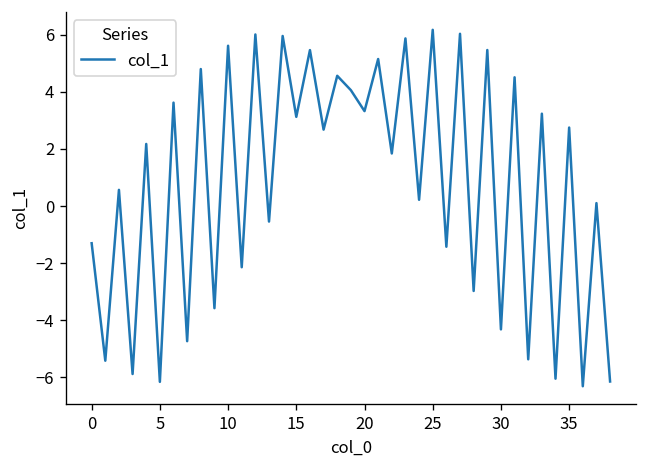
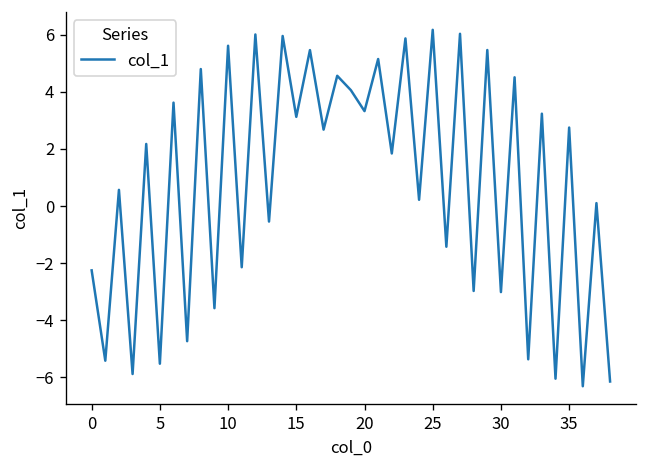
  {
-   "0": -1.3,
-   "5": -6.2,
+   "0": -2.3,
+   "5": -5.5,
    "10": 5.6,
    "15": 3.1,
    "20": 3.3,
    "25": 6.2,
-   "30": -4.3,
+   "30": -3.0,
    "35": 2.8
  }
